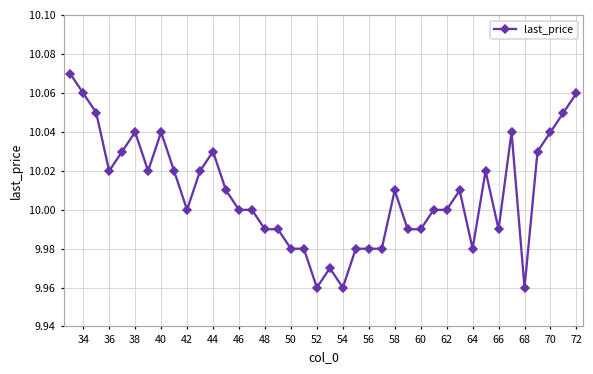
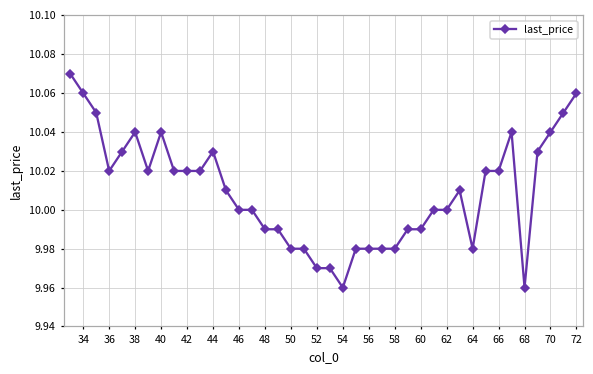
  {
    "34": 10.06,
    "36": 10.02,
    "38": 10.04,
    "40": 10.04,
-   "42": 10.00,
+   "42": 10.02,
    "44": 10.03,
    "46": 10.00,
    "48": 9.99,
    "50": 9.98,
-   "52": 9.96,
+   "52": 9.97,
    "54": 9.96,
    "56": 9.98,
-   "58": 10.01,
+   "58": 9.98,
    "60": 9.99,
    "62": 10.00,
    "64": 9.98,
-   "66": 9.99,
+   "66": 10.02,
    "68": 9.96,
    "70": 10.04,
    "72": 10.06
  }
